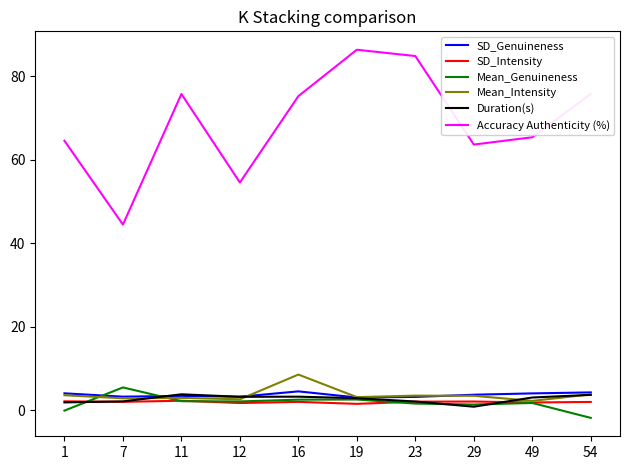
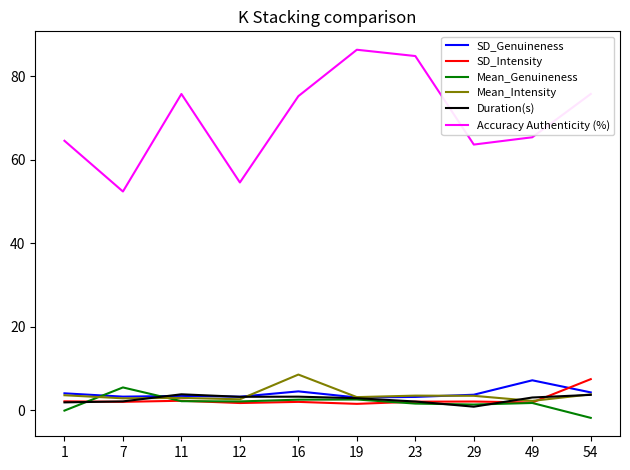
  {
    "SD_Genuineness": {
      "16": 4,
-     "49": 4
+     "49": 7
    },
    "SD_Intensity": {
      "19": 1,
      "29": 2,
-     "54": 2
+     "54": 7
    },
    "Mean_Genuineness": {
      "1": 0,
      "7": 5,
      "54": -2
    },
    "Mean_Intensity": {
      "16": 9
    },
    "Duration(s)": {
      "16": 3,
      "49": 3
    },
    "Accuracy Authenticity (%)": {
      "1": 65,
-     "7": 44,
+     "7": 52,
      "11": 76,
      "12": 55,
      "16": 75,
      "19": 86,
      "23": 85,
      "29": 64,
      "49": 65
    }
  }
